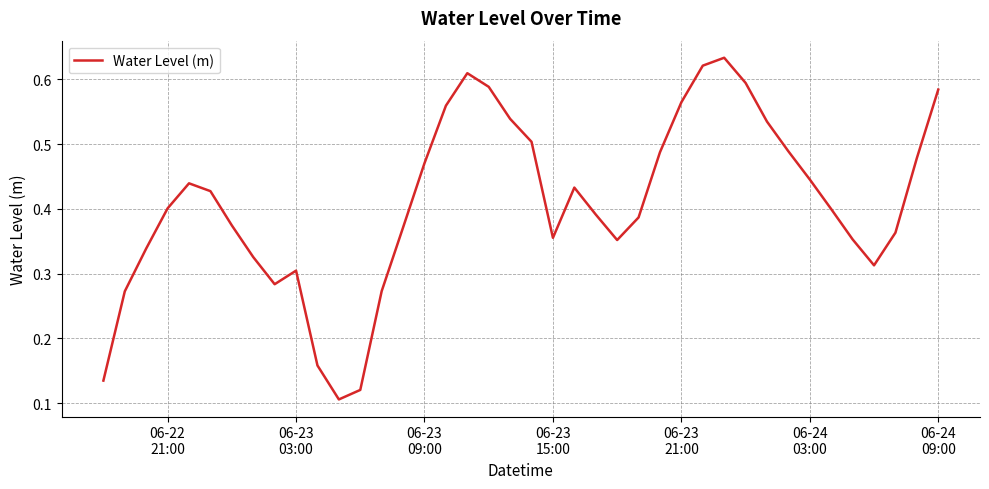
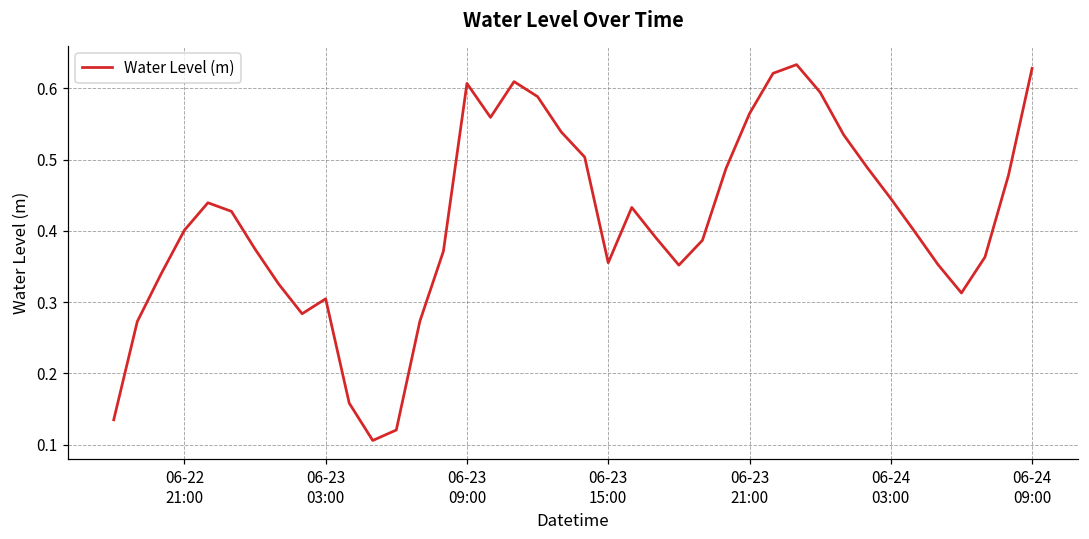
  {
    "06-22 21:00": 0.40,
    "06-23 03:00": 0.30,
-   "06-23 09:00": 0.47,
+   "06-23 09:00": 0.61,
    "06-23 15:00": 0.36,
    "06-23 21:00": 0.56,
    "06-24 03:00": 0.45,
-   "06-24 09:00": 0.58
+   "06-24 09:00": 0.63
  }
